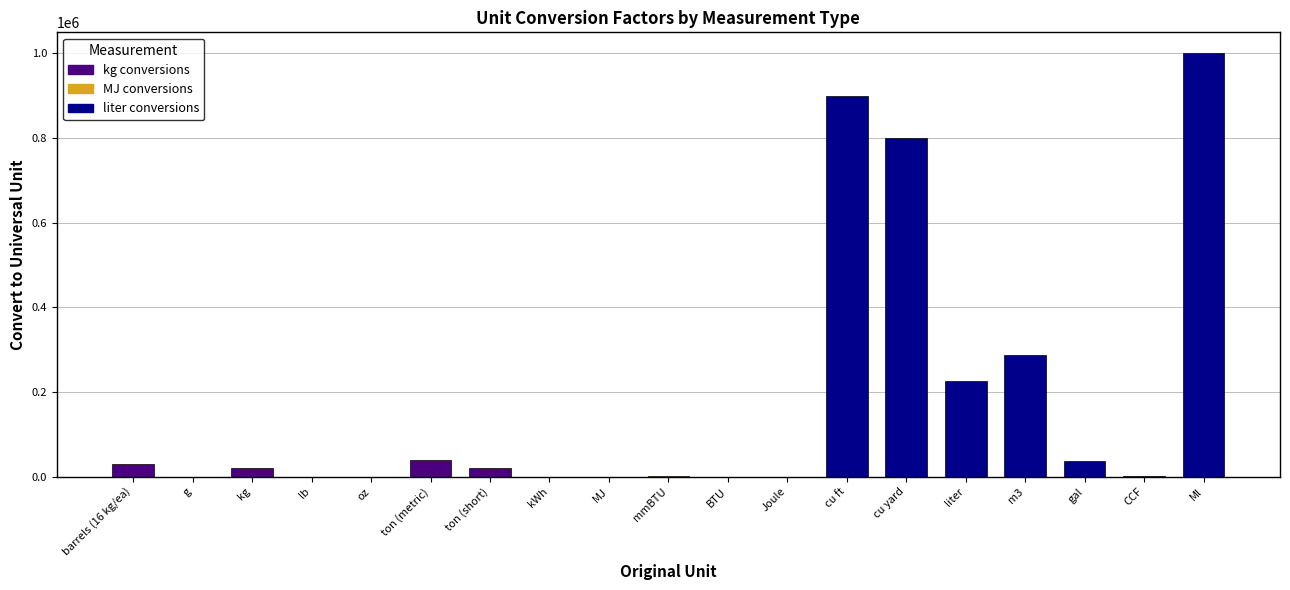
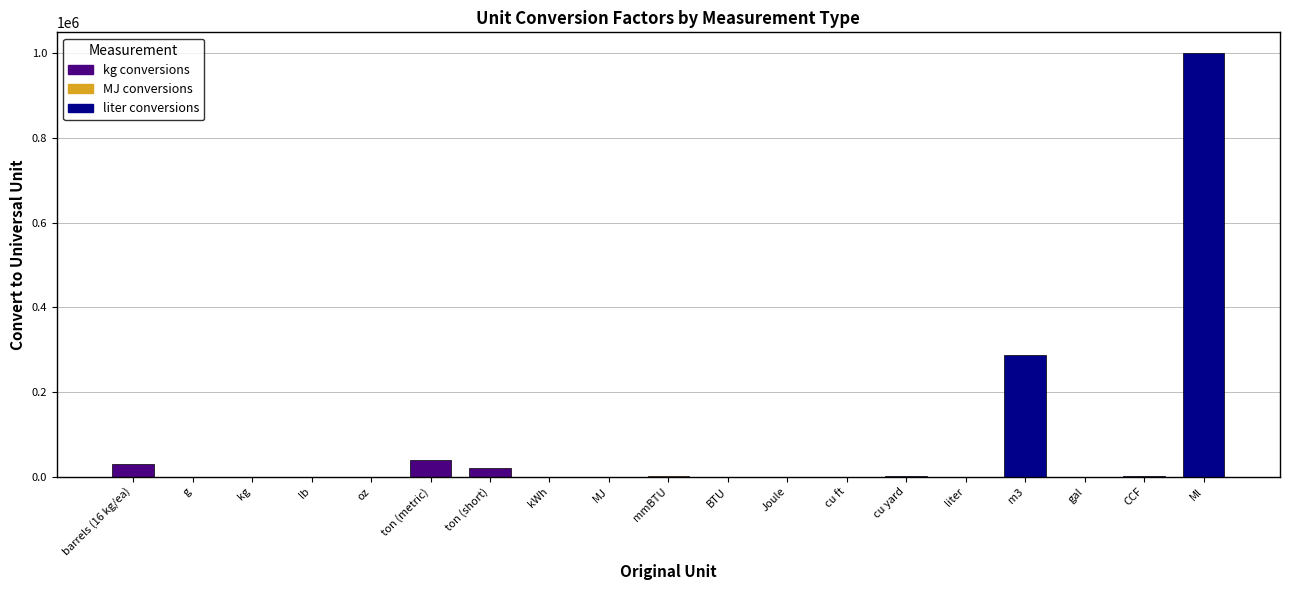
  {
    "kg conversions": {
      "barrels (16 kg/ea)": 30000,
-     "kg": 20000,
+     "kg": 0,
      "ton (metric)": 40000,
      "ton (short)": 20000
    },
    "liter conversions": {
-     "cu ft": 900000,
-     "cu yard": 800000,
-     "liter": 230000,
+     "cu ft": 0,
+     "cu yard": 0,
+     "liter": 0,
      "m3": 290000,
-     "gal": 40000,
+     "gal": 0,
      "Ml": 1000000
    }
  }
